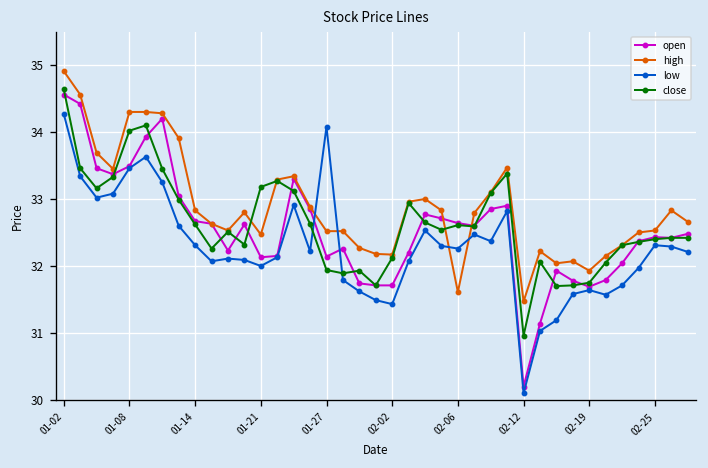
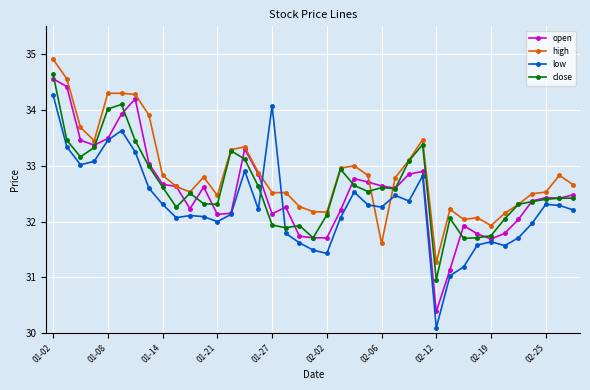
  {
    "open": {
      "01-02": 34.6,
      "01-14": 32.7,
      "01-21": 32.1,
      "01-27": 32.1,
      "02-02": 31.7,
-     "02-12": 30.2,
+     "02-12": 30.4,
      "02-19": 31.7
    },
    "high": {
      "01-02": 34.9,
      "01-08": 34.3,
      "01-14": 32.8,
      "01-21": 32.5,
      "01-27": 32.5,
      "02-02": 32.2,
      "02-06": 31.6,
-     "02-12": 31.5,
+     "02-12": 31.3,
      "02-19": 31.9,
      "02-25": 32.5
    },
    "low": {
      "01-02": 34.3,
      "01-14": 32.3,
      "01-21": 32.0,
      "01-27": 34.1,
      "02-02": 31.4,
      "02-06": 32.3,
      "02-12": 30.1,
      "02-19": 31.6,
      "02-25": 32.3
    },
    "close": {
      "01-02": 34.6,
      "01-08": 34.0,
      "01-14": 32.6,
-     "01-21": 33.2,
+     "01-21": 32.3,
      "01-27": 31.9,
      "02-02": 32.1,
      "02-12": 31.0,
      "02-19": 31.8
    }
  }
